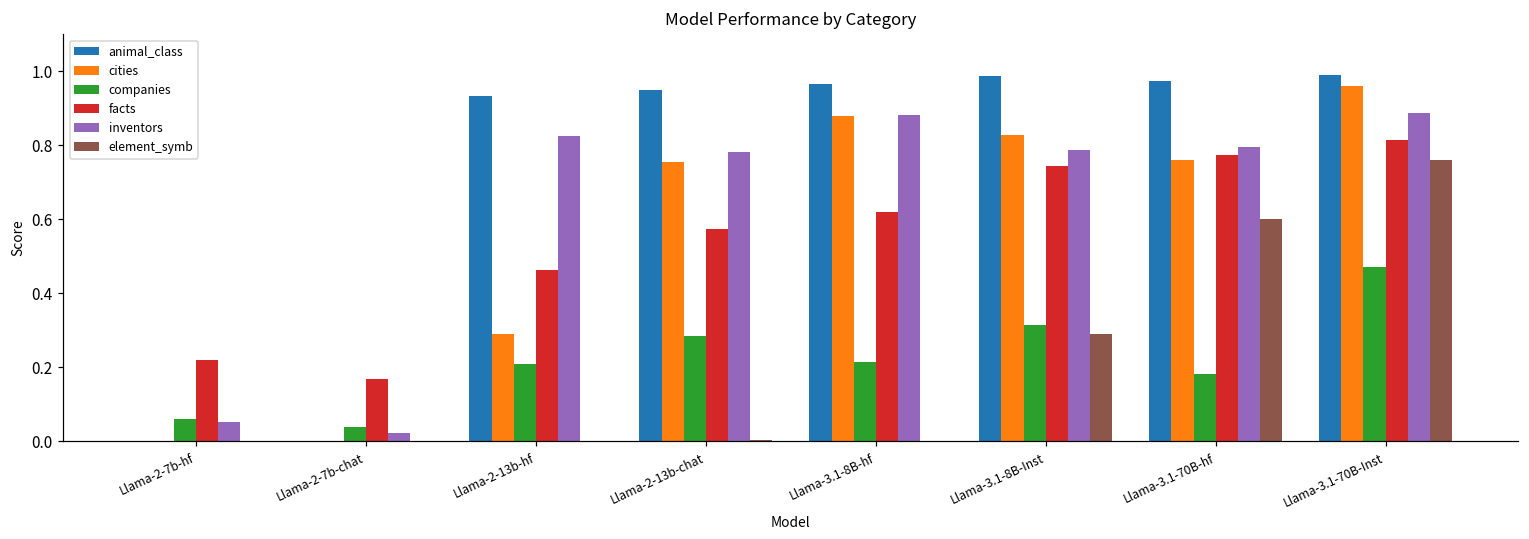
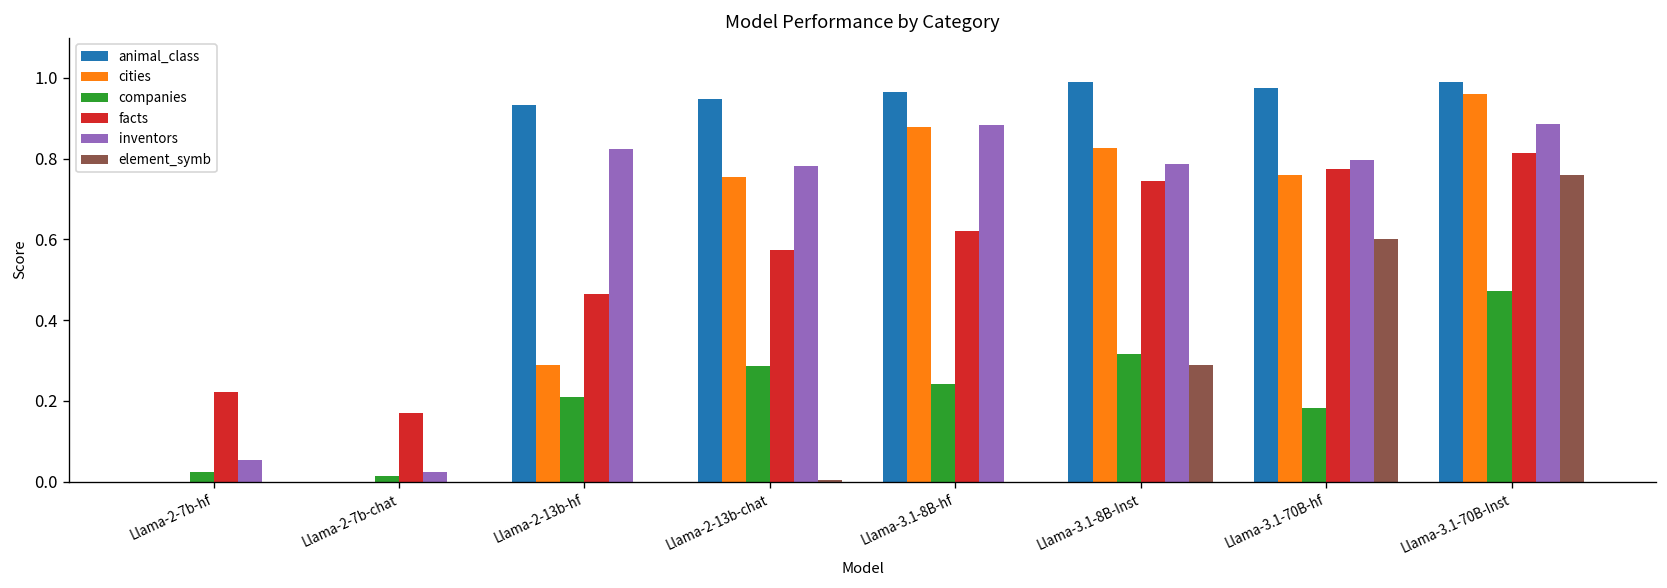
  {
    "animal_class": {
      "Llama-2-7b-hf": 0.00,
      "Llama-2-7b-chat": 0.00,
      "Llama-2-13b-hf": 0.93,
      "Llama-2-13b-chat": 0.95,
      "Llama-3.1-8B-hf": 0.97,
      "Llama-3.1-8B-Inst": 0.99,
      "Llama-3.1-70B-hf": 0.98,
      "Llama-3.1-70B-Inst": 0.99
    },
    "cities": {
      "Llama-2-7b-hf": 0.00,
      "Llama-2-7b-chat": 0.00,
      "Llama-2-13b-hf": 0.29,
      "Llama-2-13b-chat": 0.76,
      "Llama-3.1-8B-hf": 0.88,
      "Llama-3.1-8B-Inst": 0.83,
      "Llama-3.1-70B-hf": 0.76,
      "Llama-3.1-70B-Inst": 0.96
    },
    "companies": {
-     "Llama-2-7b-hf": 0.06,
-     "Llama-2-7b-chat": 0.04,
+     "Llama-2-7b-hf": 0.02,
+     "Llama-2-7b-chat": 0.01,
      "Llama-2-13b-hf": 0.21,
      "Llama-2-13b-chat": 0.29,
-     "Llama-3.1-8B-hf": 0.21,
+     "Llama-3.1-8B-hf": 0.24,
      "Llama-3.1-8B-Inst": 0.32,
      "Llama-3.1-70B-hf": 0.18,
      "Llama-3.1-70B-Inst": 0.47
    },
    "facts": {
      "Llama-2-7b-hf": 0.22,
      "Llama-2-7b-chat": 0.17,
      "Llama-2-13b-hf": 0.46,
      "Llama-2-13b-chat": 0.57,
      "Llama-3.1-8B-hf": 0.62,
      "Llama-3.1-8B-Inst": 0.75,
      "Llama-3.1-70B-hf": 0.77,
      "Llama-3.1-70B-Inst": 0.81
    },
    "inventors": {
      "Llama-2-7b-hf": 0.05,
      "Llama-2-7b-chat": 0.02,
      "Llama-2-13b-hf": 0.83,
      "Llama-2-13b-chat": 0.78,
      "Llama-3.1-8B-hf": 0.88,
      "Llama-3.1-8B-Inst": 0.79,
      "Llama-3.1-70B-hf": 0.80,
      "Llama-3.1-70B-Inst": 0.89
    },
    "element_symb": {
      "Llama-2-7b-hf": 0.00,
      "Llama-2-7b-chat": 0.00,
      "Llama-2-13b-hf": 0.00,
      "Llama-3.1-8B-hf": 0.00,
      "Llama-3.1-8B-Inst": 0.29,
      "Llama-3.1-70B-hf": 0.60,
      "Llama-3.1-70B-Inst": 0.76
    }
  }
